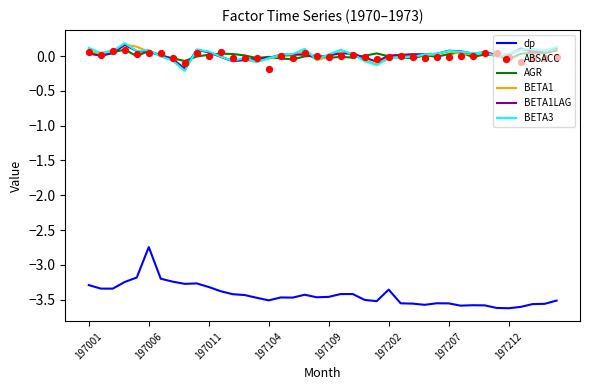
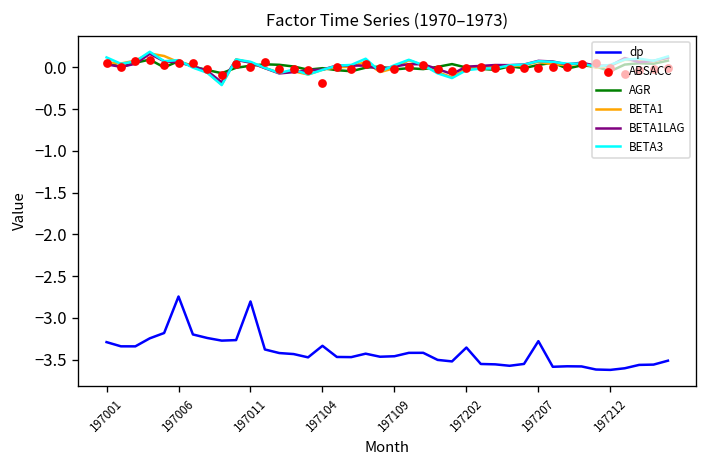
  {
    "dp": {
      "197001": -3.3,
      "197006": -2.7,
-     "197011": -3.3,
-     "197104": -3.5,
+     "197011": -2.8,
+     "197104": -3.3,
      "197109": -3.5,
      "197202": -3.4,
-     "197207": -3.6,
+     "197207": -3.3,
      "197212": -3.6
    },
    "AGR": {
      "197207": 0.0
    },
    "BETA3": {
      "197001": 0.1
    }
  }
